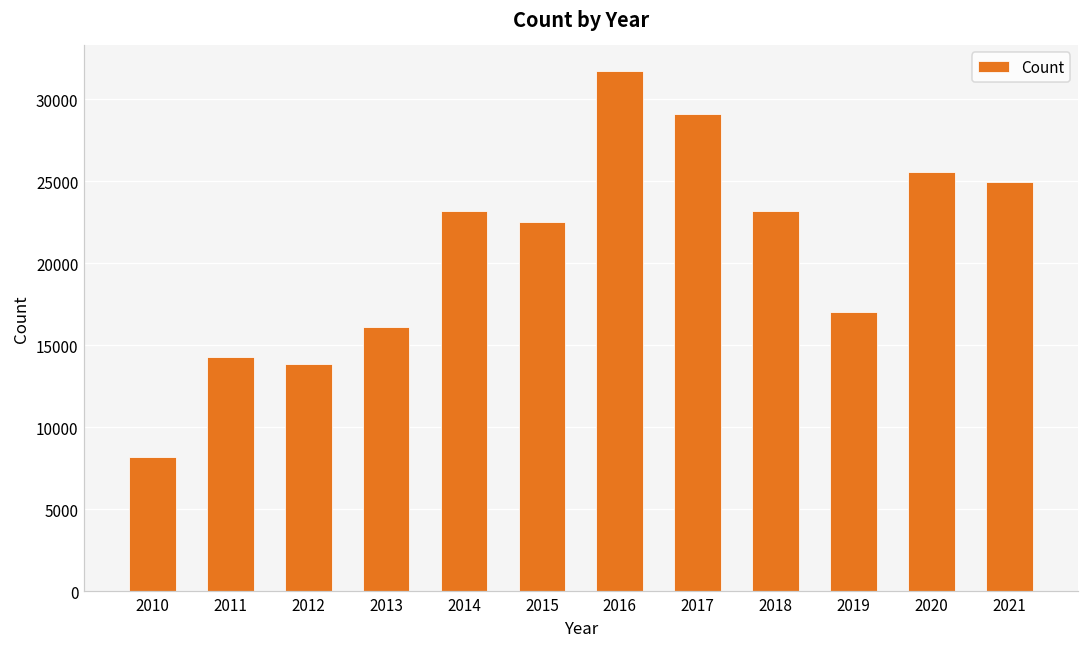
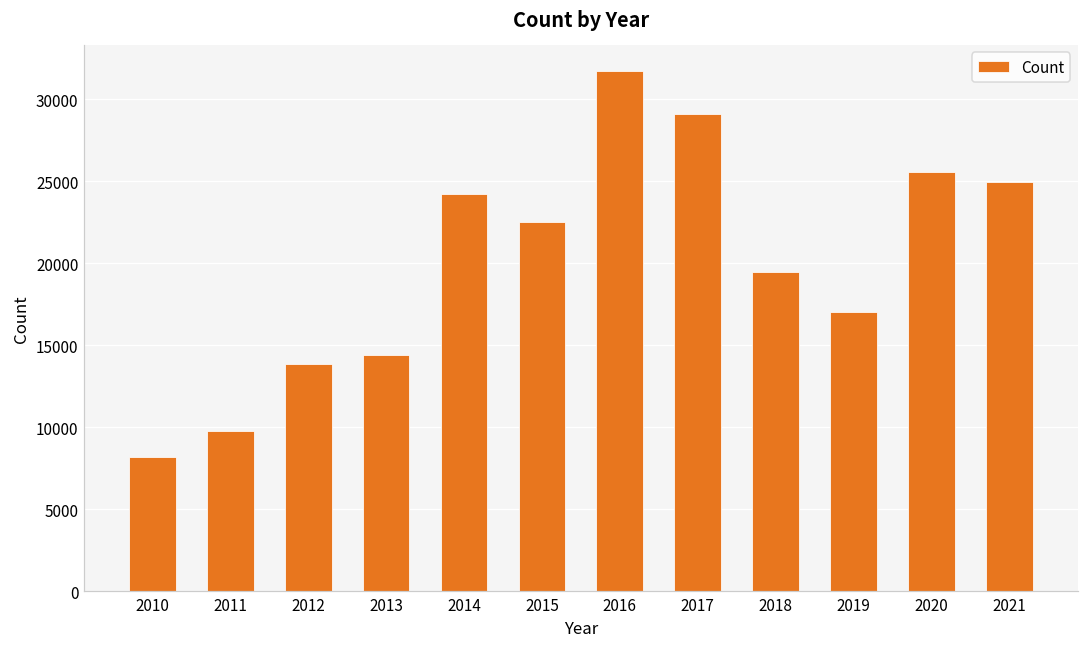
  {
    "2010": 8200,
-   "2011": 14300,
+   "2011": 9800,
    "2012": 13900,
-   "2013": 16100,
-   "2014": 23200,
+   "2013": 14400,
+   "2014": 24200,
    "2015": 22500,
    "2016": 31700,
    "2017": 29100,
-   "2018": 23200,
+   "2018": 19500,
    "2019": 17000,
    "2020": 25600,
    "2021": 25000
  }
